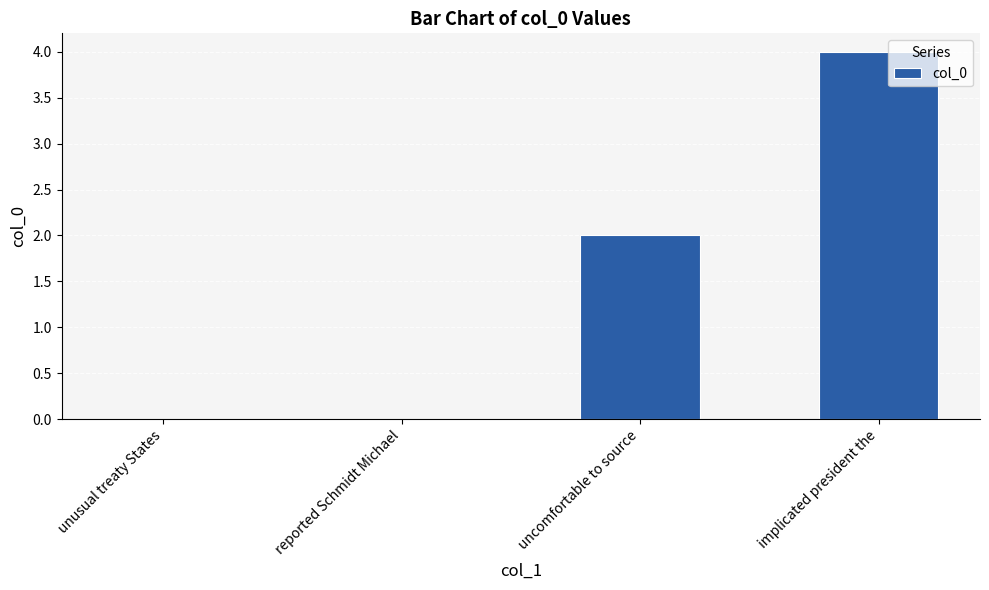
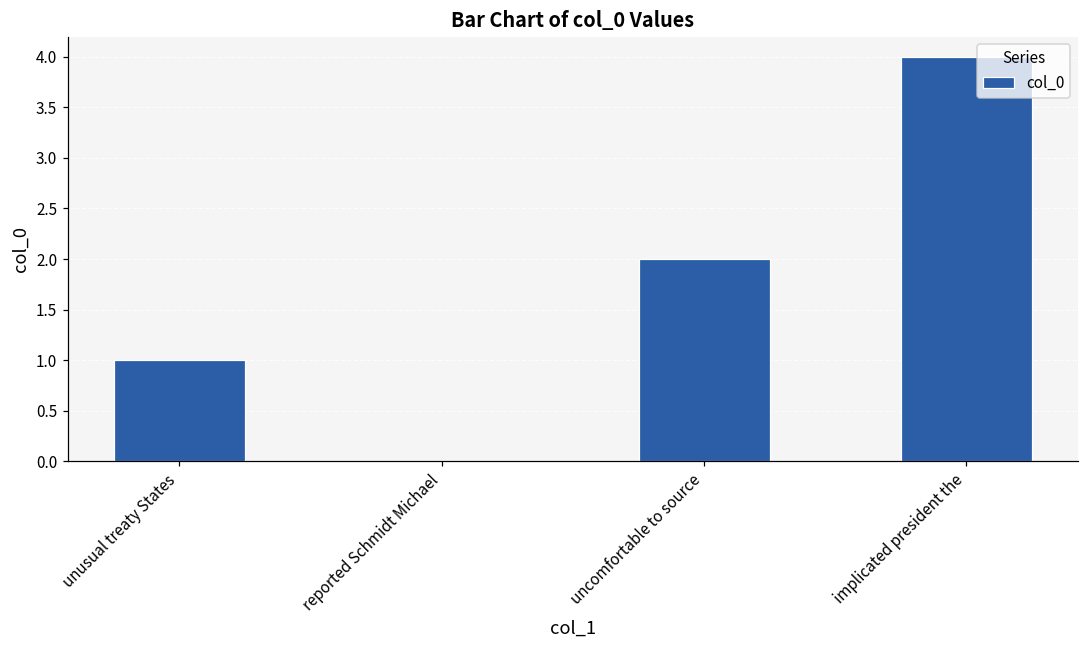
  {
-   "unusual treaty States": 0,
+   "unusual treaty States": 1,
    "reported Schmidt Michael": 0,
    "uncomfortable to source": 2,
    "implicated president the": 4
  }
